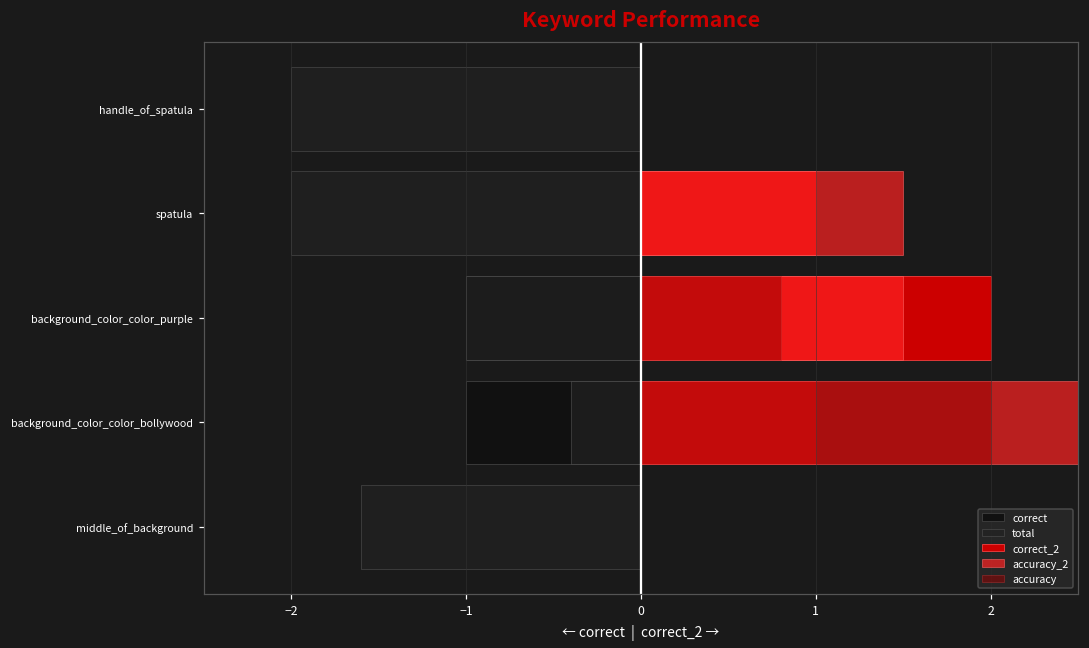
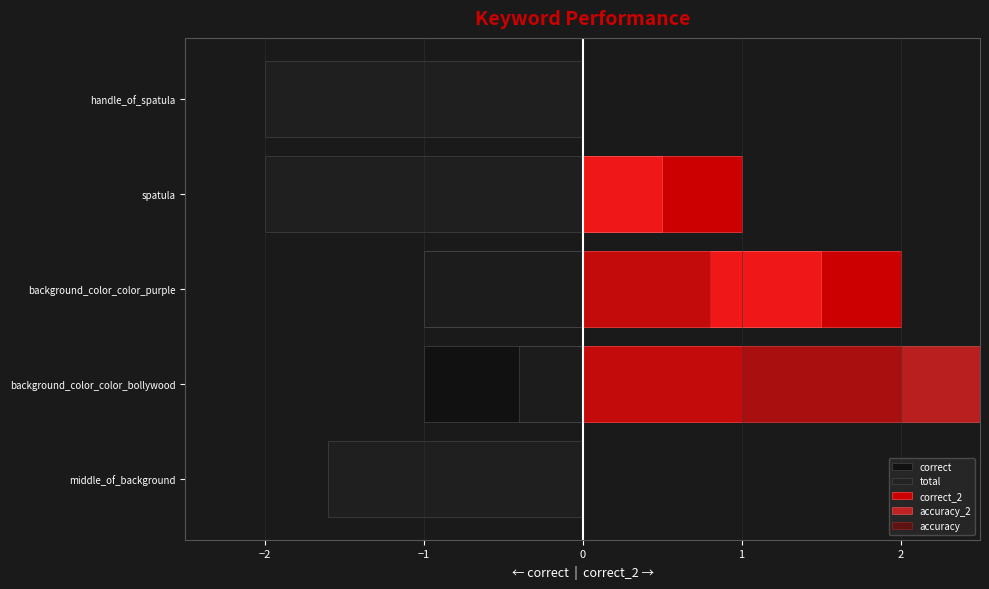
  {
    "accuracy_2": {
      "handle_of_spatula": 0.00,
-     "spatula": 1.50,
+     "spatula": 0.50,
      "background_color_color_bollywood": 2.50,
      "middle_of_background": 0.00
    }
  }
